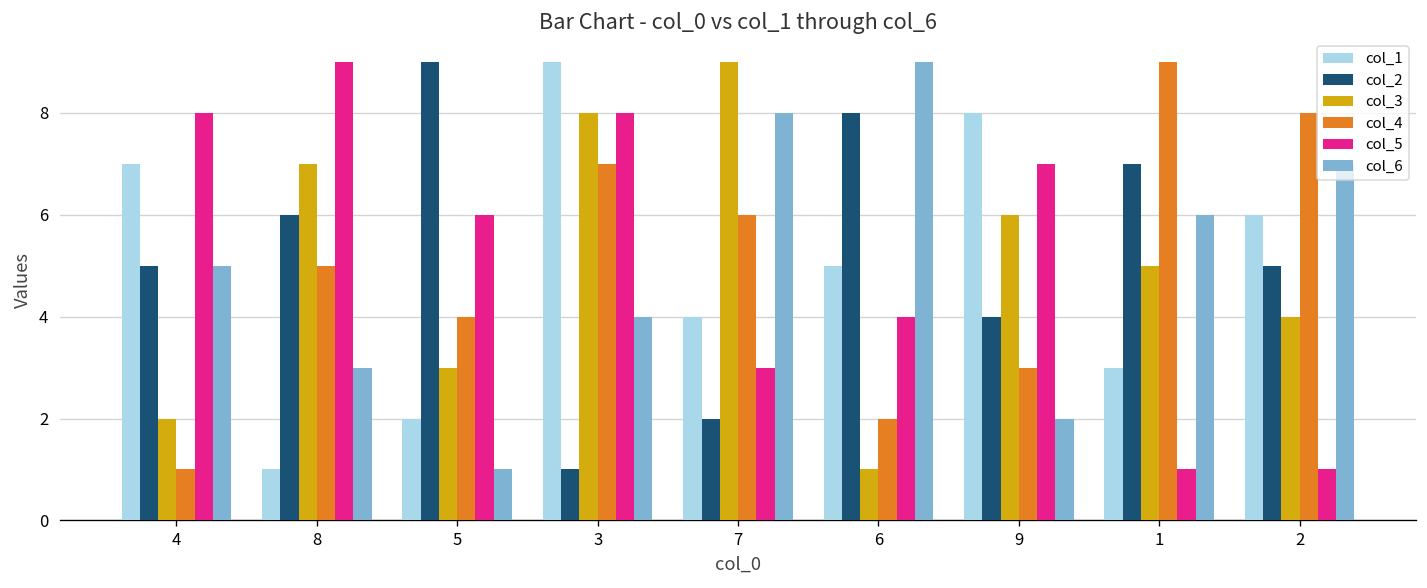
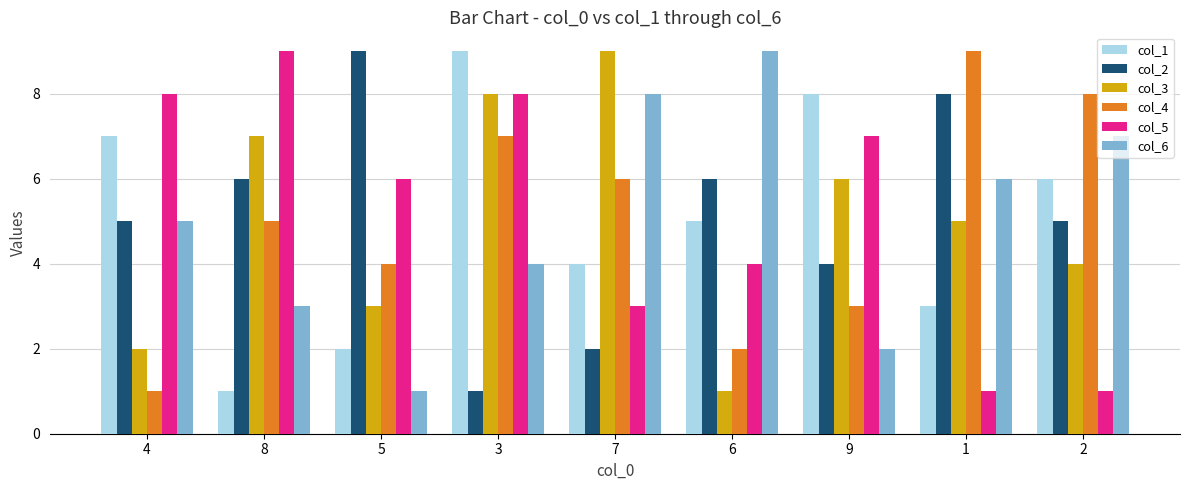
  {
    "col_2": {
      "4": 5,
      "8": 6,
      "5": 9,
      "3": 1,
      "7": 2,
-     "6": 8,
+     "6": 6,
      "9": 4,
-     "1": 7,
+     "1": 8,
      "2": 5
    },
    "col_5": {
      "4": 8,
      "8": 9,
      "5": 6,
      "3": 8,
      "7": 3,
      "6": 4,
      "9": 7,
      "1": 1,
      "2": 1
    }
  }
